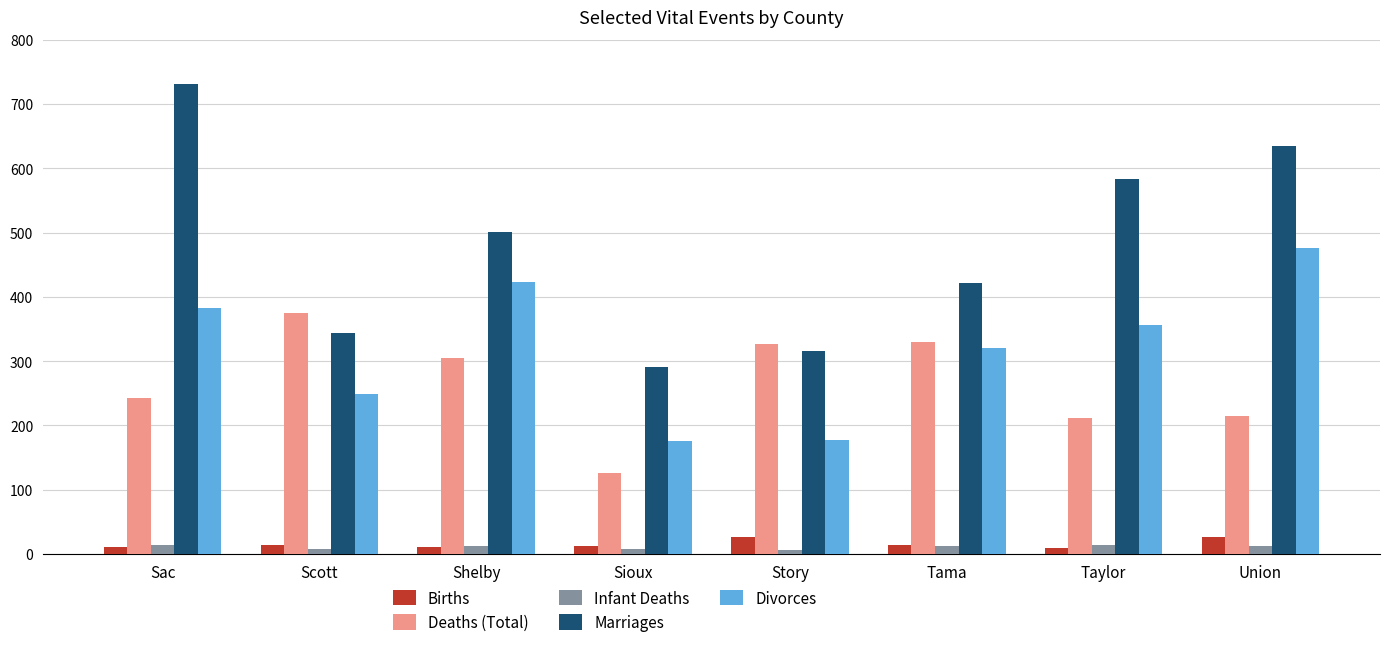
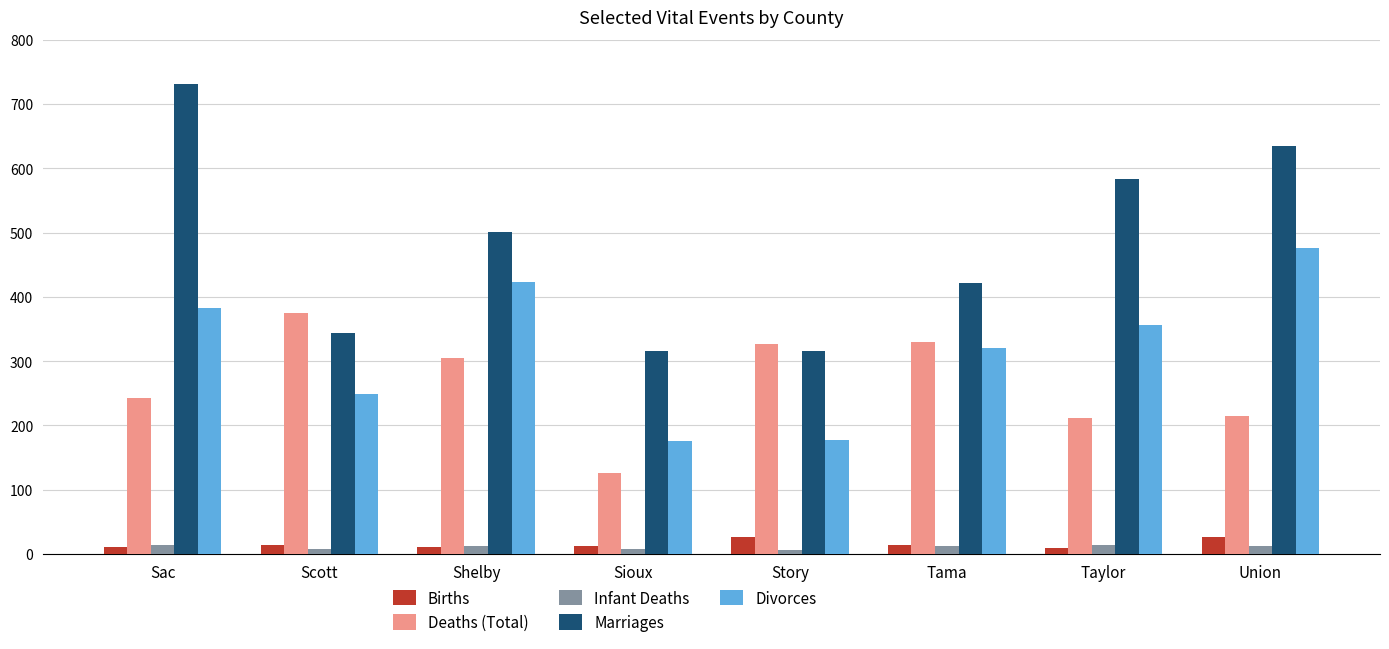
  {
    "Births": {
      "Sac": 10,
      "Scott": 10,
      "Shelby": 10,
      "Sioux": 10,
      "Story": 30,
      "Tama": 10,
      "Taylor": 10,
      "Union": 30
    },
    "Deaths (Total)": {
      "Sac": 240,
      "Scott": 380,
      "Shelby": 310,
      "Sioux": 130,
      "Story": 330,
      "Tama": 330,
      "Taylor": 210,
      "Union": 210
    },
    "Infant Deaths": {
      "Sac": 10,
      "Scott": 10,
      "Shelby": 10,
      "Sioux": 10,
      "Story": 10,
      "Tama": 10,
      "Taylor": 10,
      "Union": 10
    },
    "Marriages": {
      "Sac": 730,
      "Scott": 340,
      "Shelby": 500,
-     "Sioux": 290,
+     "Sioux": 320,
      "Story": 320,
      "Tama": 420,
      "Taylor": 580,
      "Union": 630
    },
    "Divorces": {
      "Sac": 380,
      "Scott": 250,
      "Shelby": 420,
      "Sioux": 180,
      "Story": 180,
      "Tama": 320,
      "Taylor": 360,
      "Union": 480
    }
  }
